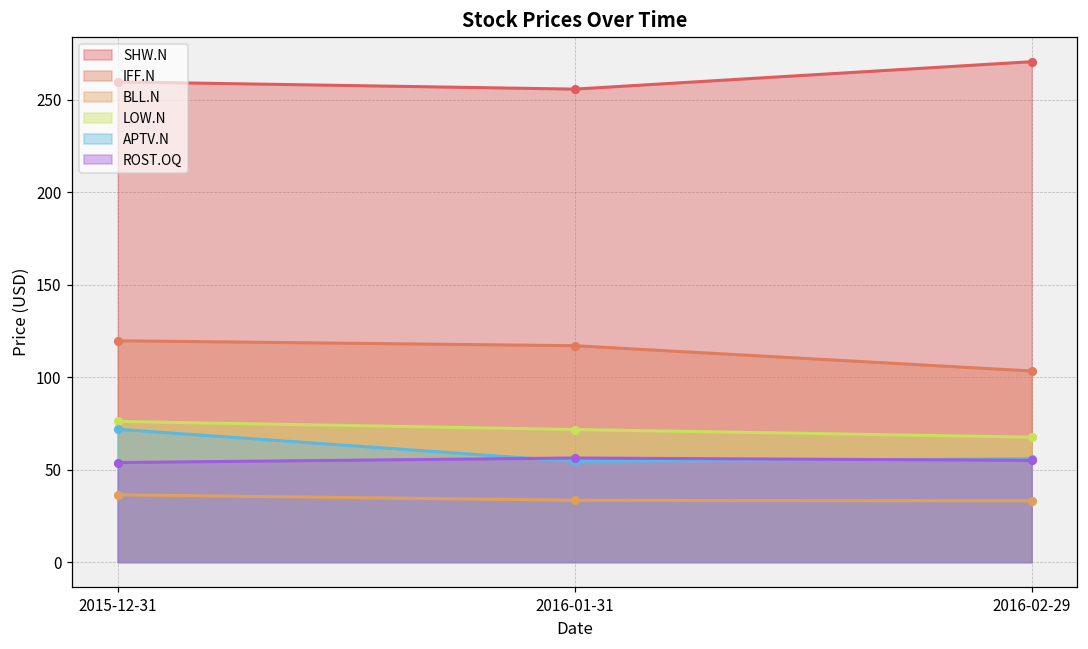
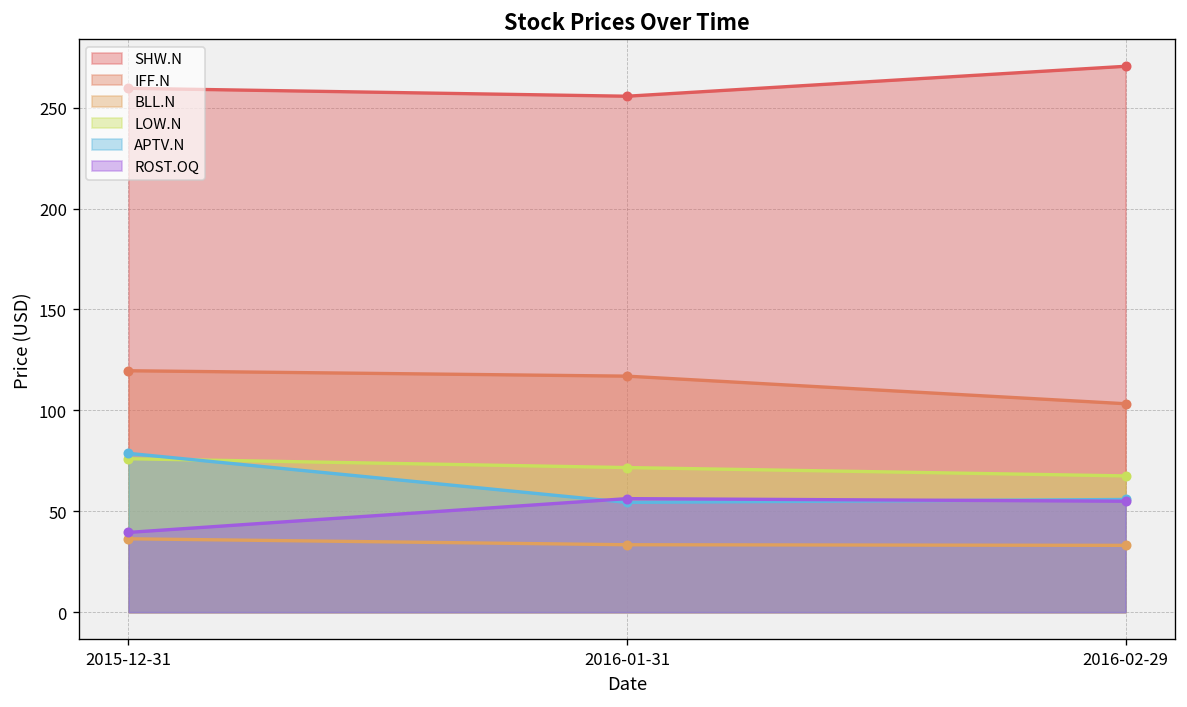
  {
    "APTV.N": {
-     "2015-12-31": 72,
+     "2015-12-31": 79,
      "2016-01-31": 54
    },
    "ROST.OQ": {
-     "2015-12-31": 54,
+     "2015-12-31": 40,
      "2016-01-31": 56
    }
  }
